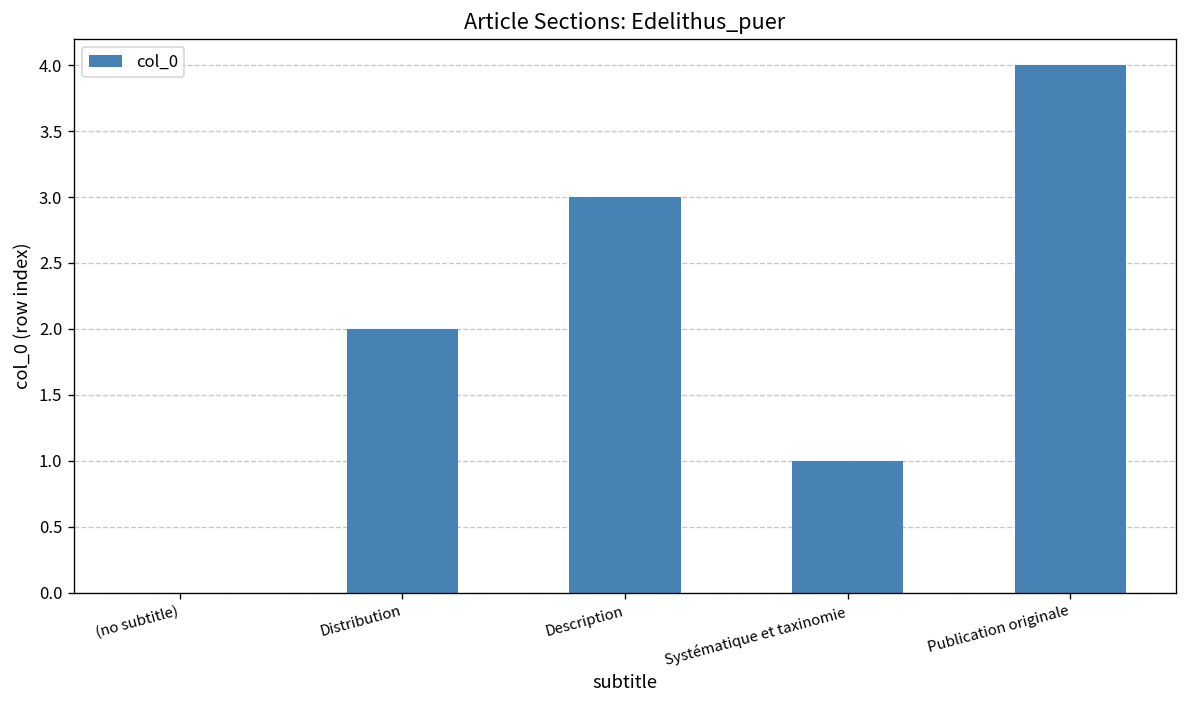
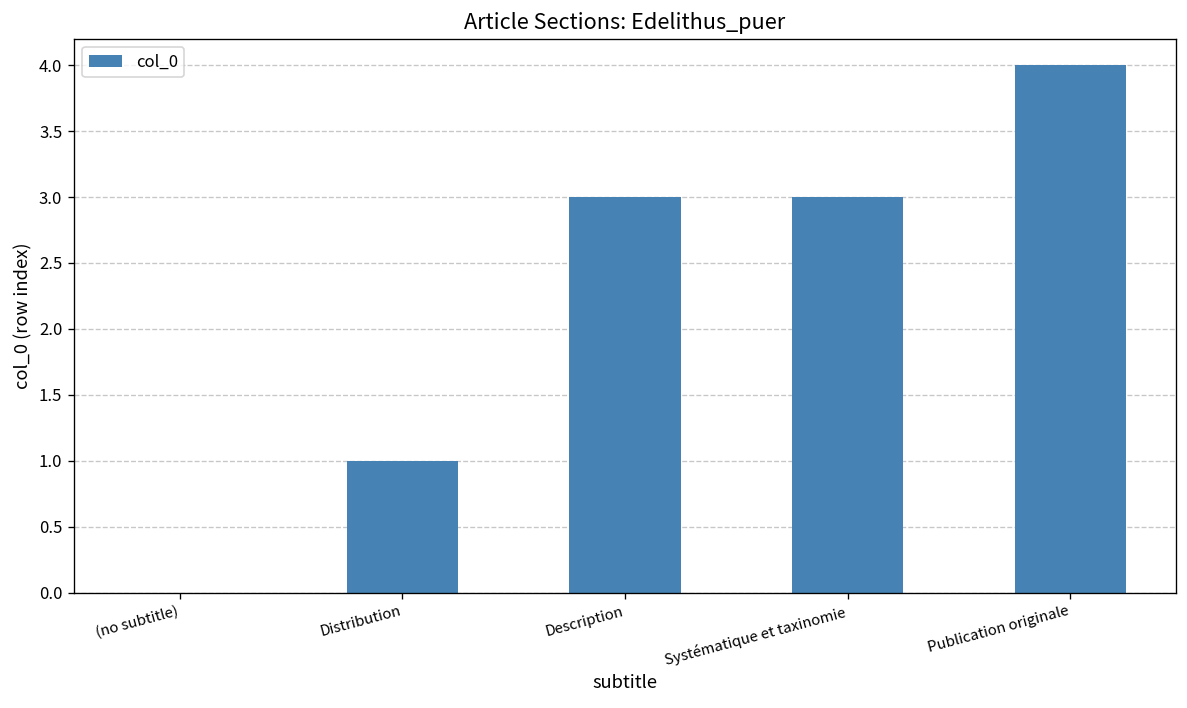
  {
    "(no subtitle)": 0,
-   "Distribution": 2,
+   "Distribution": 1,
    "Description": 3,
-   "Systématique et taxinomie": 1,
+   "Systématique et taxinomie": 3,
    "Publication originale": 4
  }
